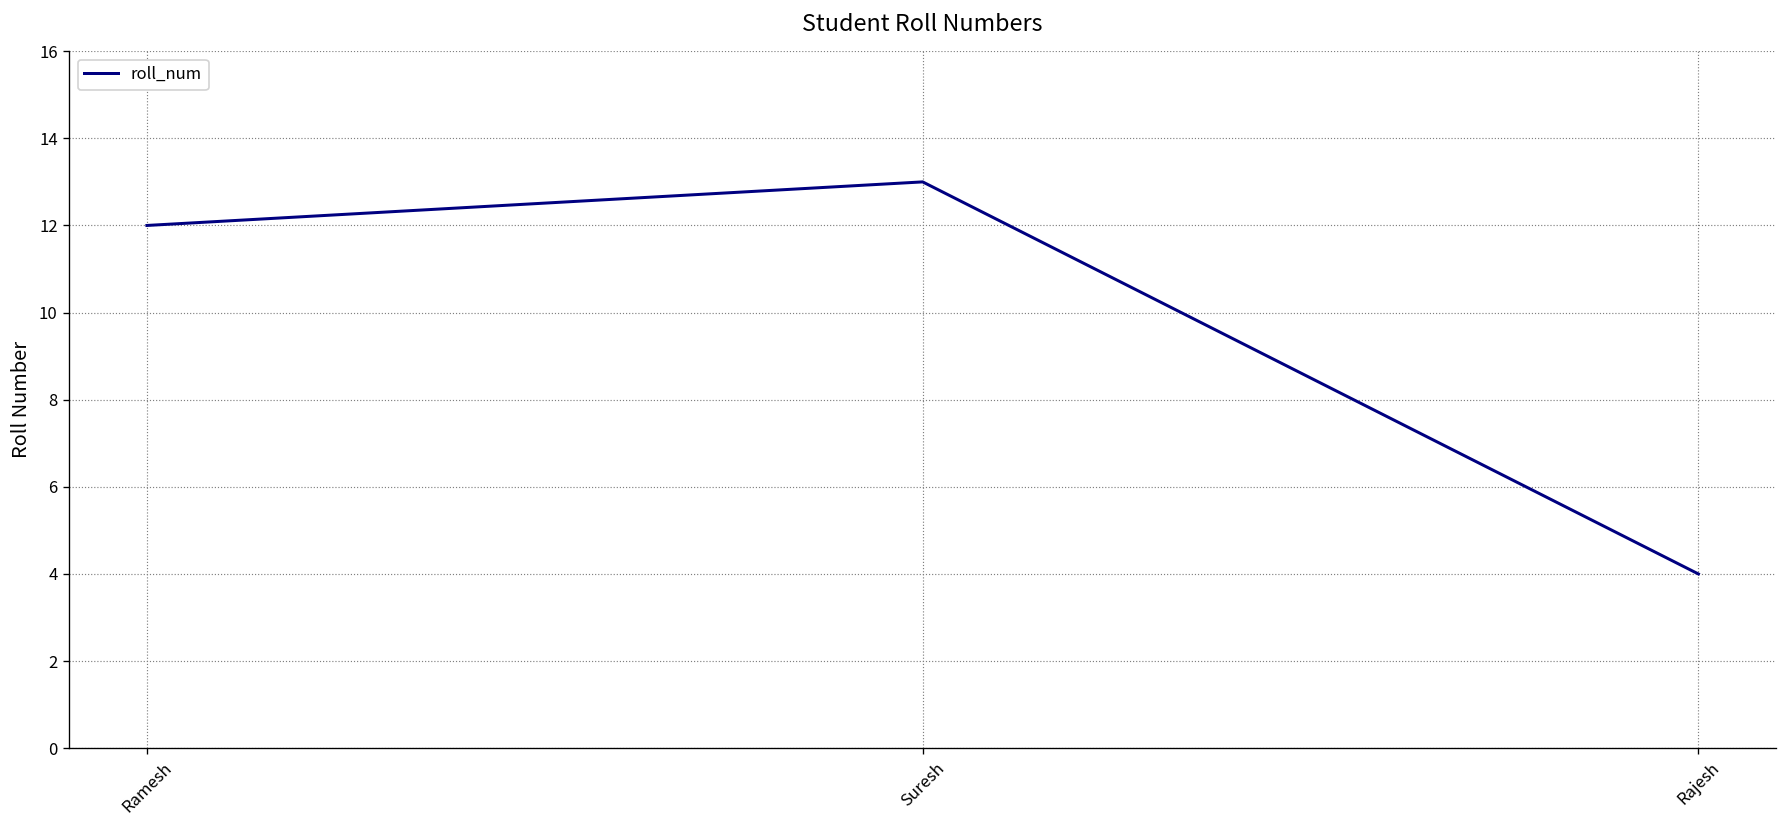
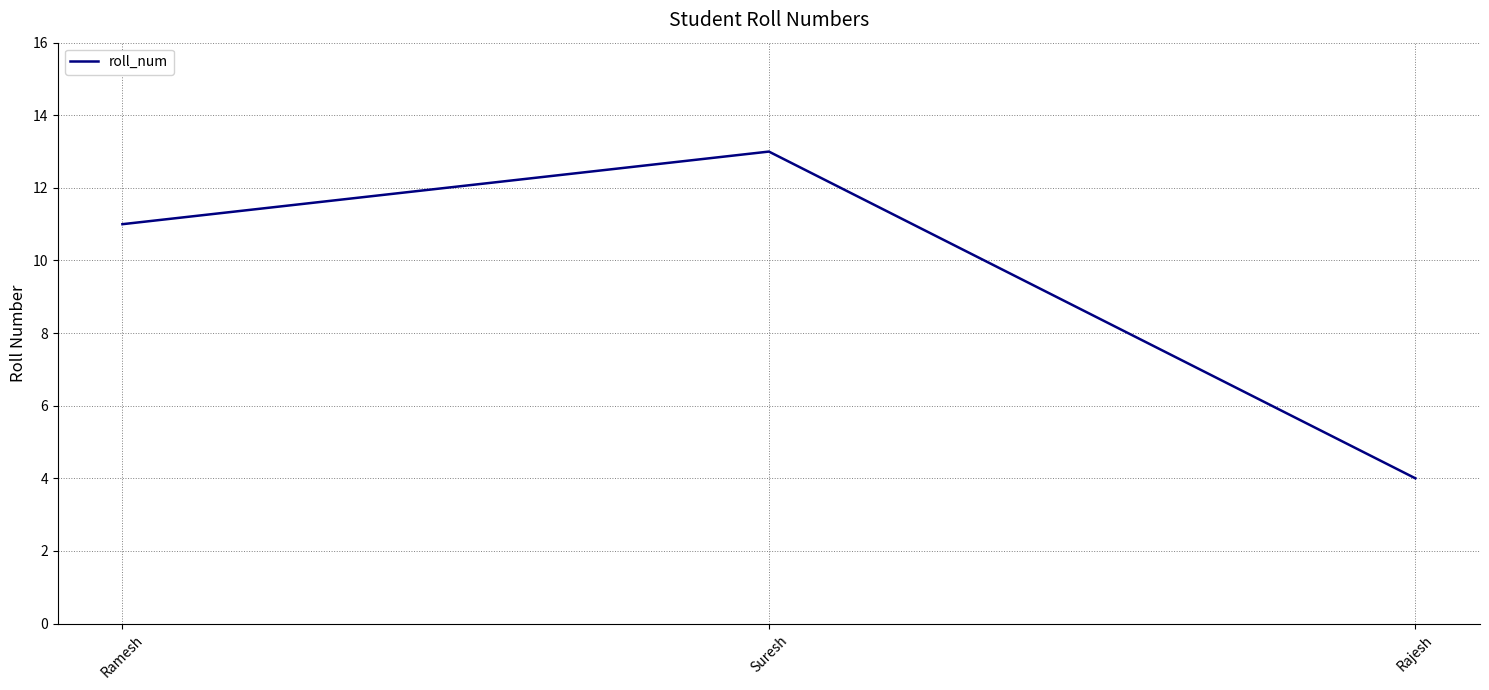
  {
-   "Ramesh": 12,
+   "Ramesh": 11,
    "Suresh": 13,
    "Rajesh": 4
  }
